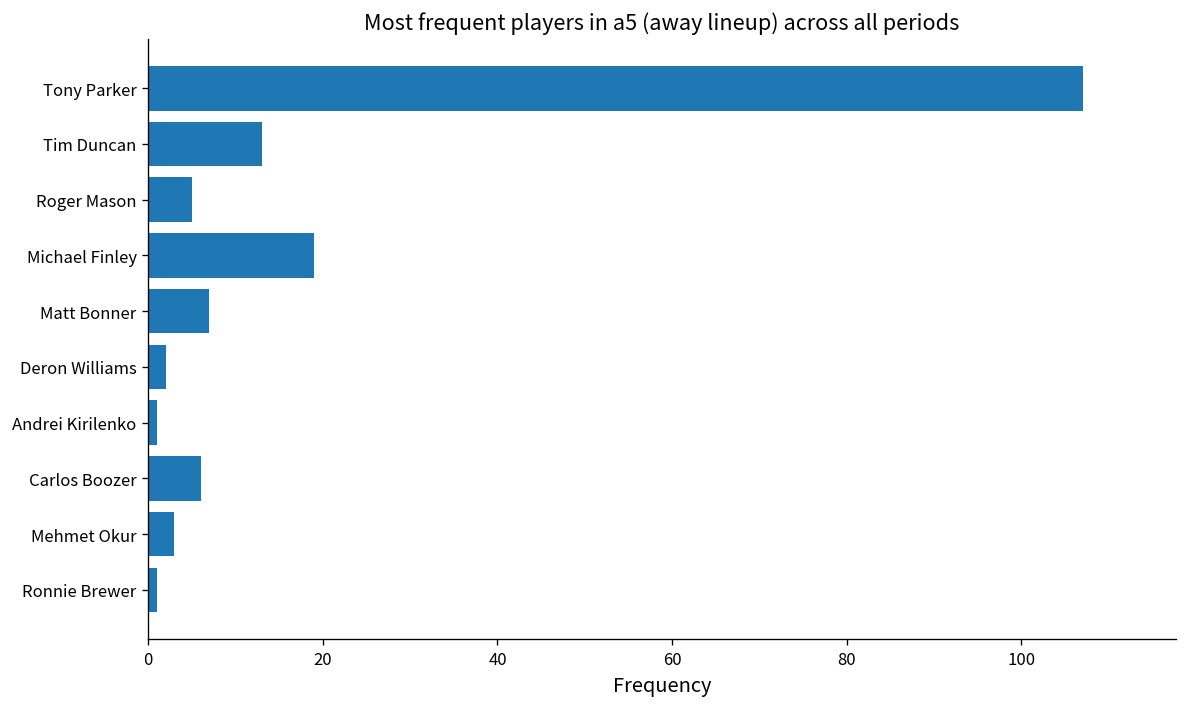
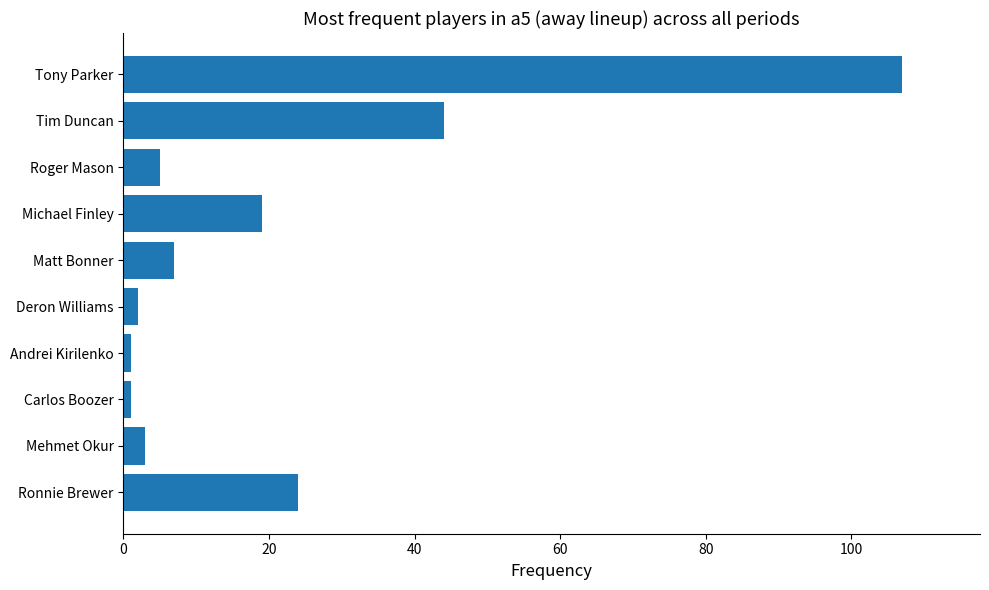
  {
    "Tony Parker": 107,
-   "Tim Duncan": 13,
+   "Tim Duncan": 44,
    "Roger Mason": 5,
    "Michael Finley": 19,
    "Matt Bonner": 7,
    "Deron Williams": 2,
    "Andrei Kirilenko": 1,
-   "Carlos Boozer": 6,
+   "Carlos Boozer": 1,
    "Mehmet Okur": 3,
-   "Ronnie Brewer": 1
+   "Ronnie Brewer": 24
  }
